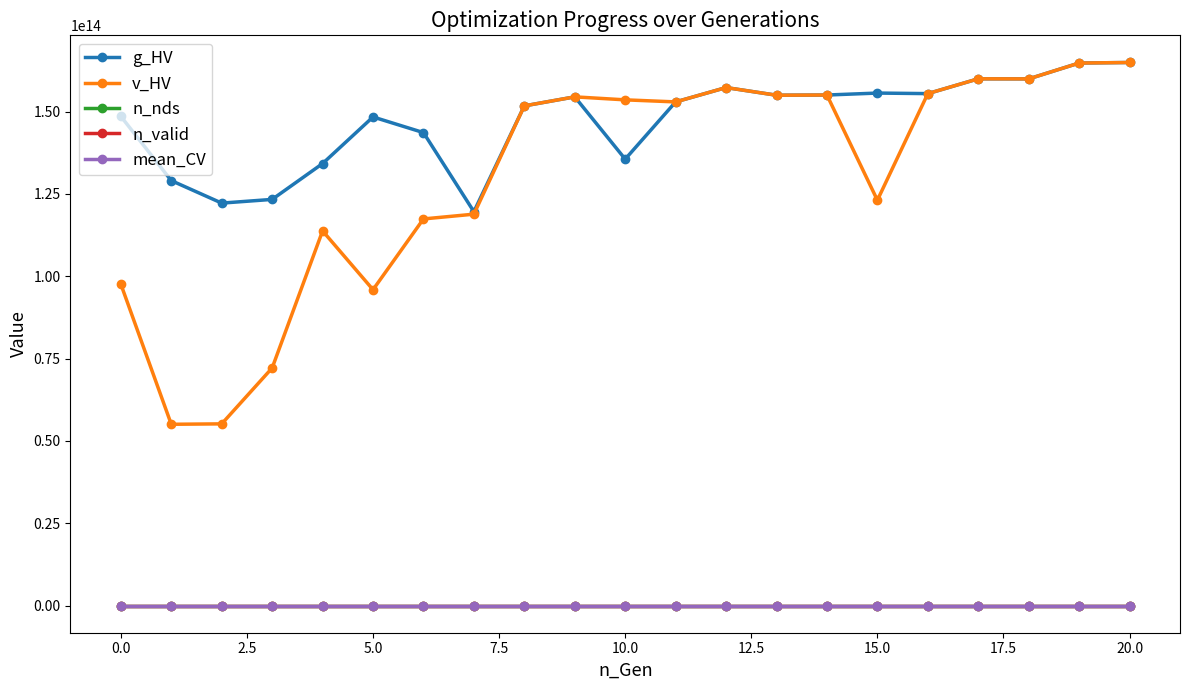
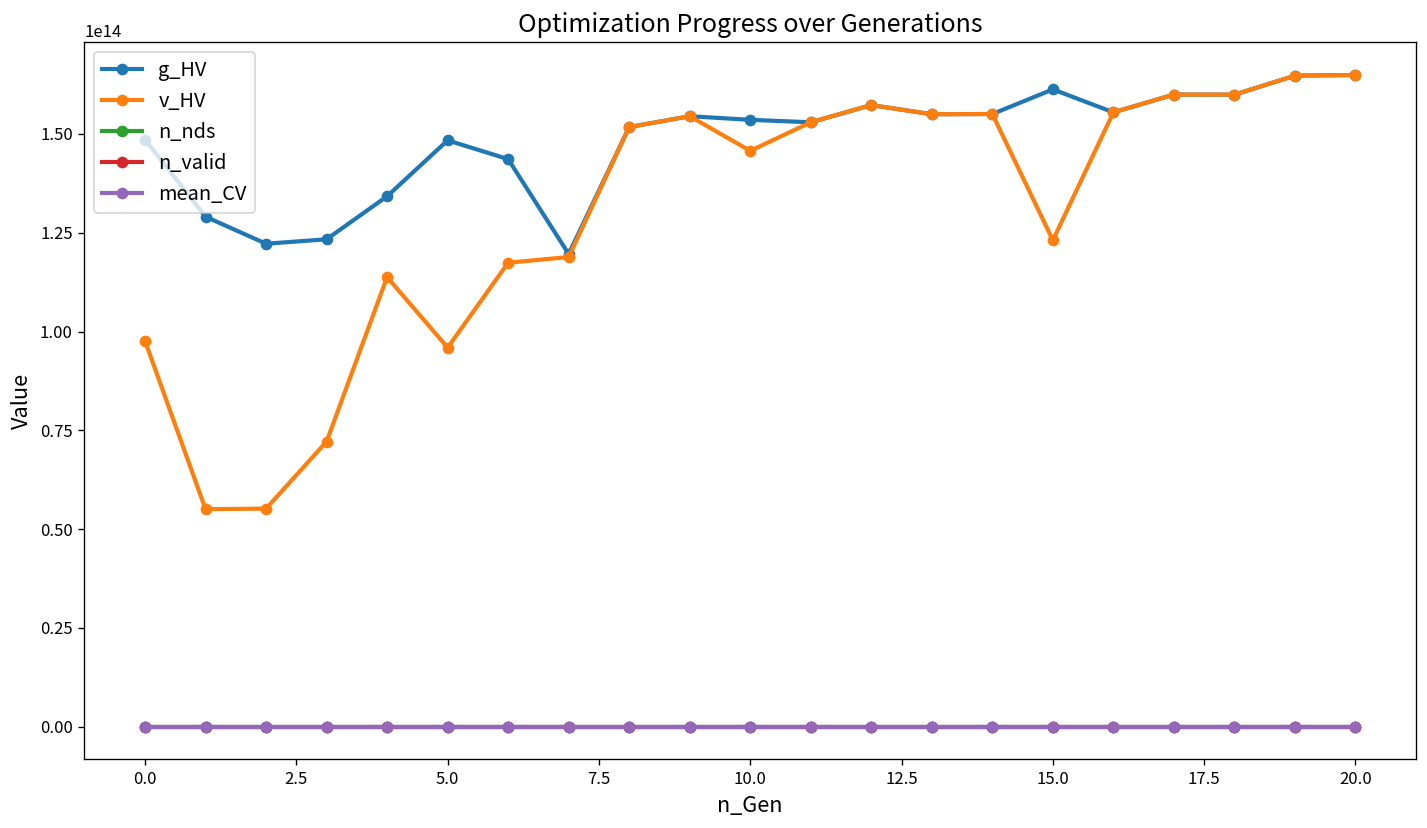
  {
    "g_HV": {
      "5.0": 148000000000000,
-     "10.0": 136000000000000,
-     "15.0": 156000000000000
+     "10.0": 154000000000000,
+     "15.0": 161000000000000
    },
    "v_HV": {
      "0.0": 98000000000000,
      "5.0": 96000000000000,
-     "10.0": 154000000000000,
+     "10.0": 146000000000000,
      "15.0": 123000000000000
    },
    "mean_CV": {
      "0.0": 0,
      "5.0": 0,
      "10.0": 0,
      "15.0": 0,
      "20.0": 0
    }
  }
